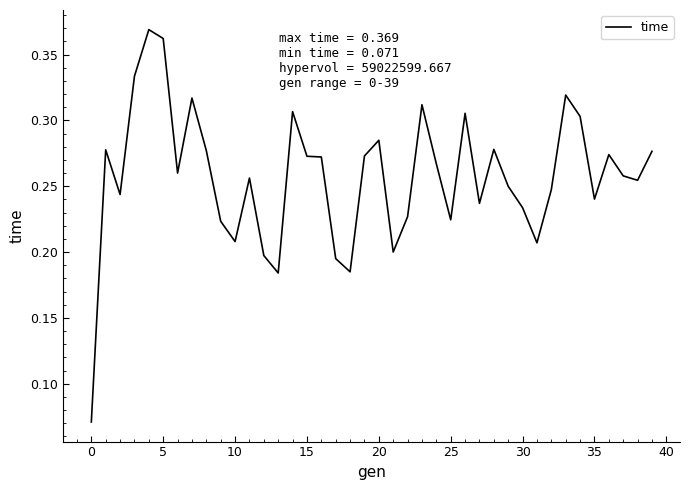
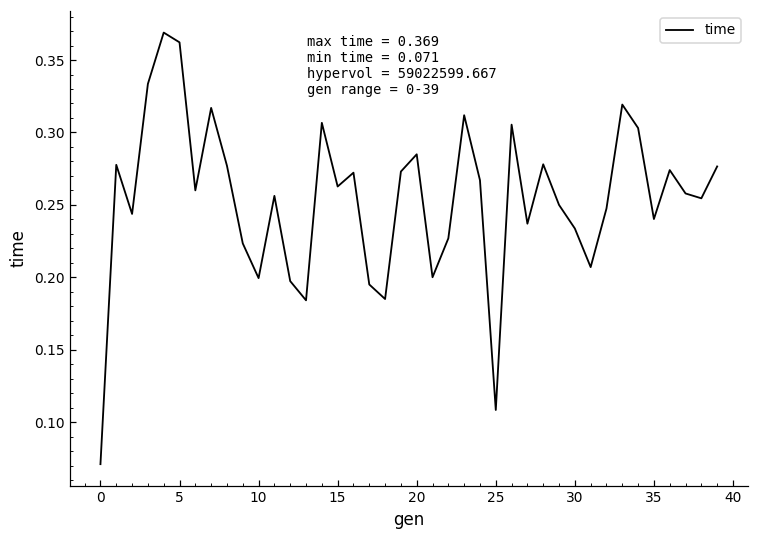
  {
    "0": 0.071,
    "5": 0.362,
-   "10": 0.208,
-   "15": 0.273,
+   "10": 0.199,
+   "15": 0.263,
    "20": 0.285,
-   "25": 0.225,
+   "25": 0.108,
    "30": 0.234,
    "35": 0.240
  }
